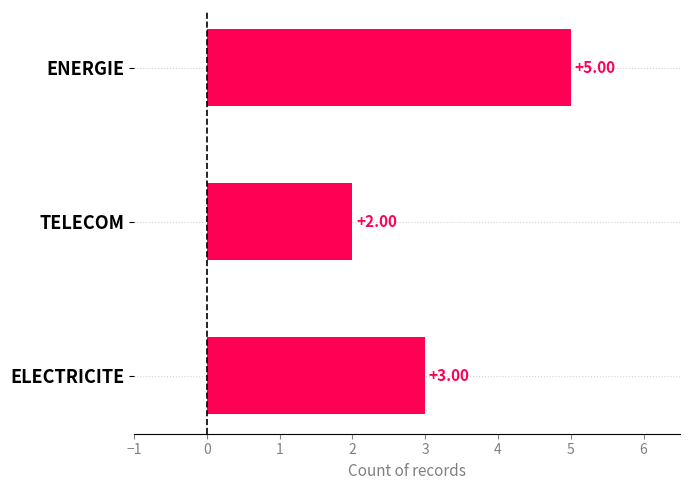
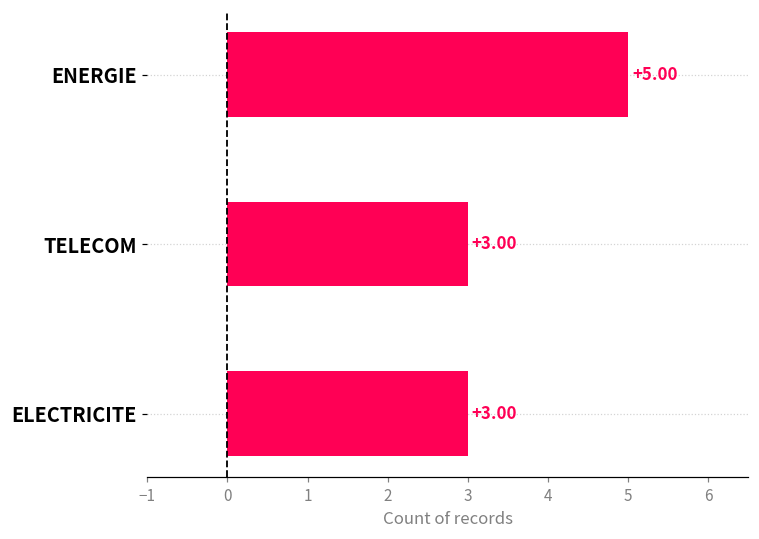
  {
    "ENERGIE": "+5.00",
-   "TELECOM": "+2.00",
+   "TELECOM": "+3.00",
    "ELECTRICITE": "+3.00"
  }
